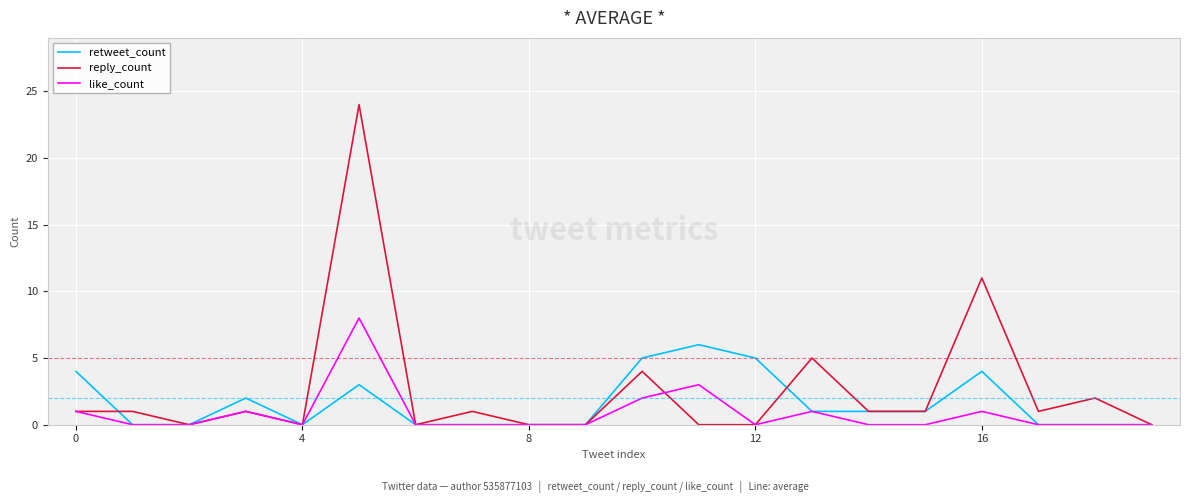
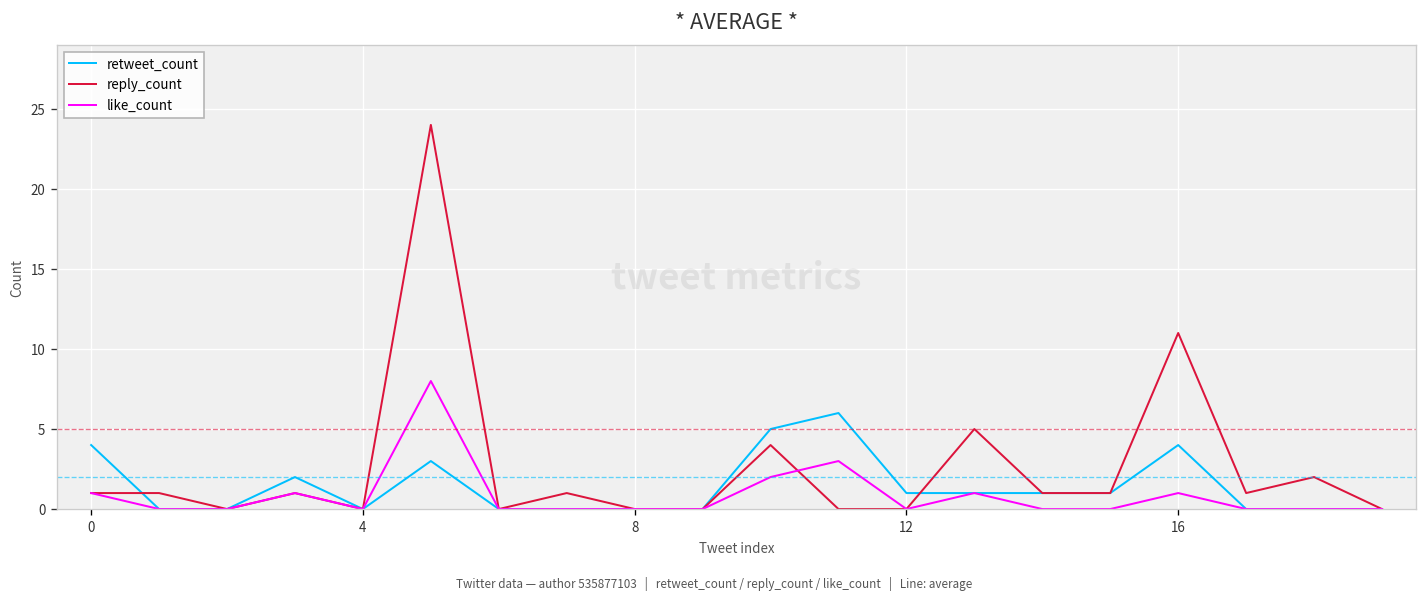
  {
    "retweet_count": {
      "0": 4,
-     "12": 5,
+     "12": 1,
      "16": 4
    },
    "reply_count": {
      "16": 11
    },
    "like_count": {
      "16": 1
    }
  }
